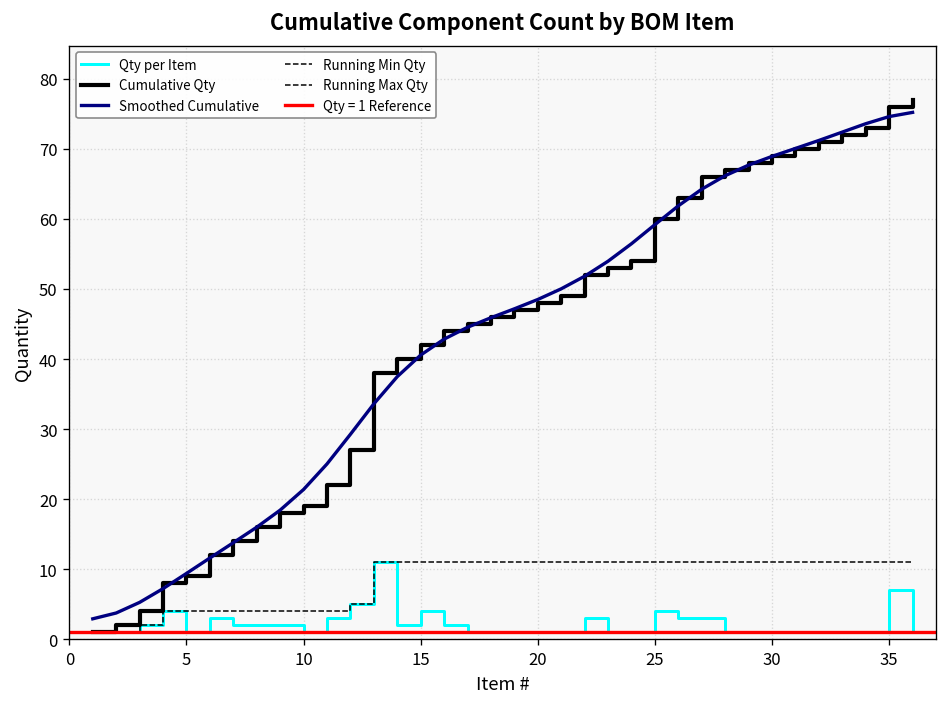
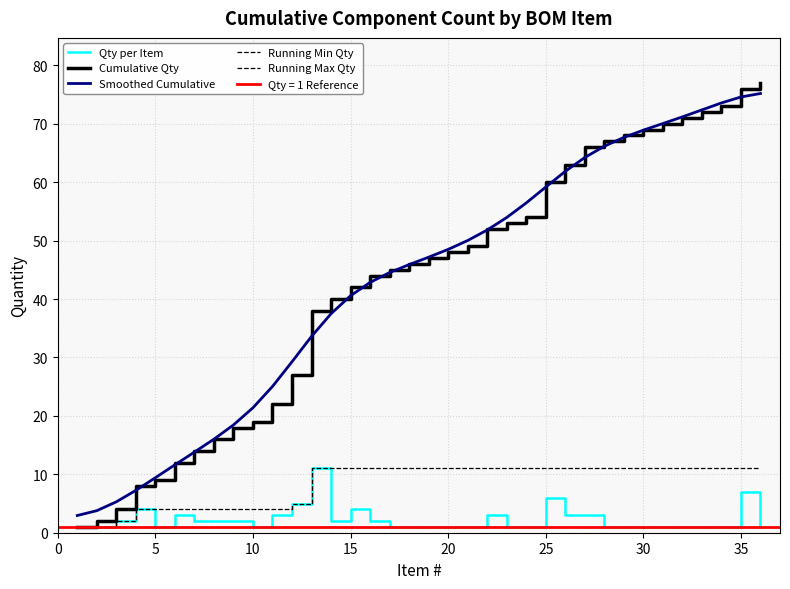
  {
    "Qty per Item": {
      "15": 4,
-     "25": 4,
+     "25": 6,
      "35": 7
    },
    "Smoothed Cumulative": {
      "10": 21,
      "15": 41,
      "20": 48,
      "25": 59,
      "35": 75
    }
  }
